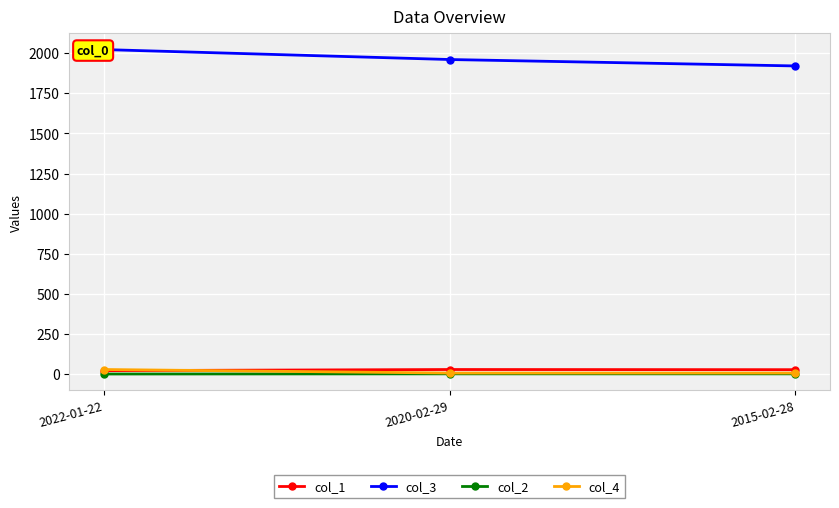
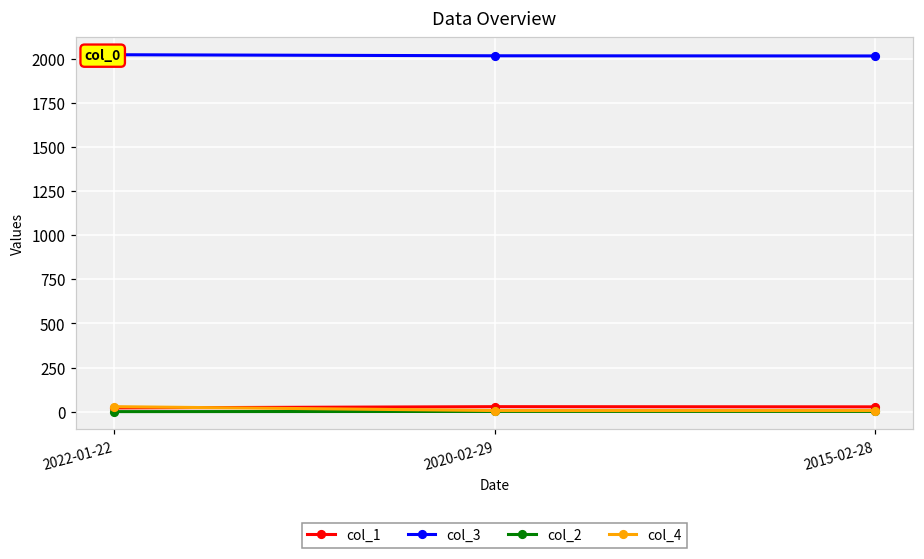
  {
    "col_1": {
      "2020-02-29": 30,
      "2015-02-28": 30
    },
    "col_3": {
-     "2020-02-29": 1960,
-     "2015-02-28": 1920
+     "2020-02-29": 2020,
+     "2015-02-28": 2020
    },
    "col_2": {
      "2022-01-22": 0
    }
  }
